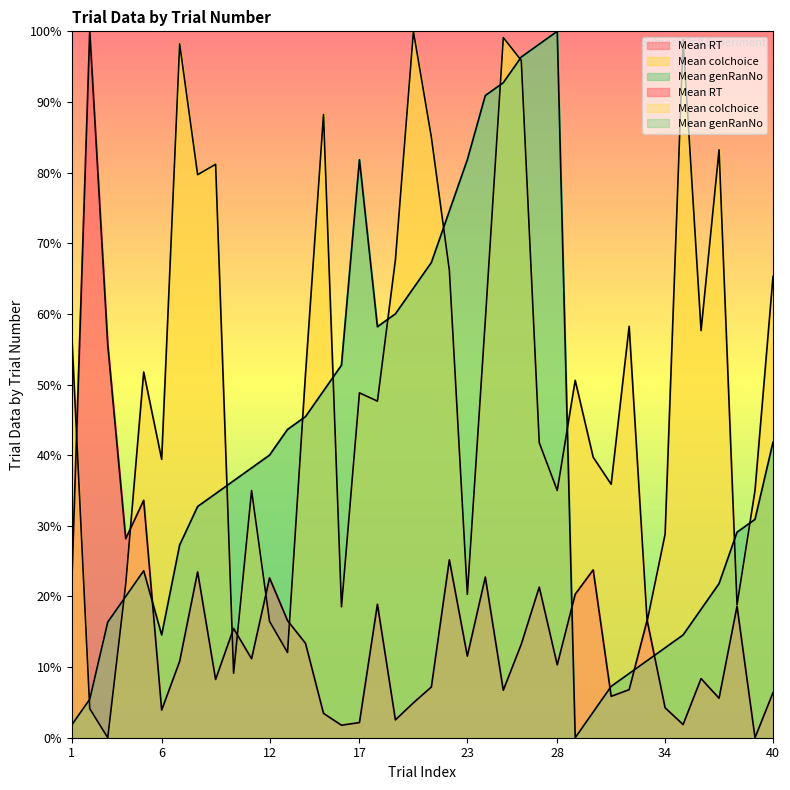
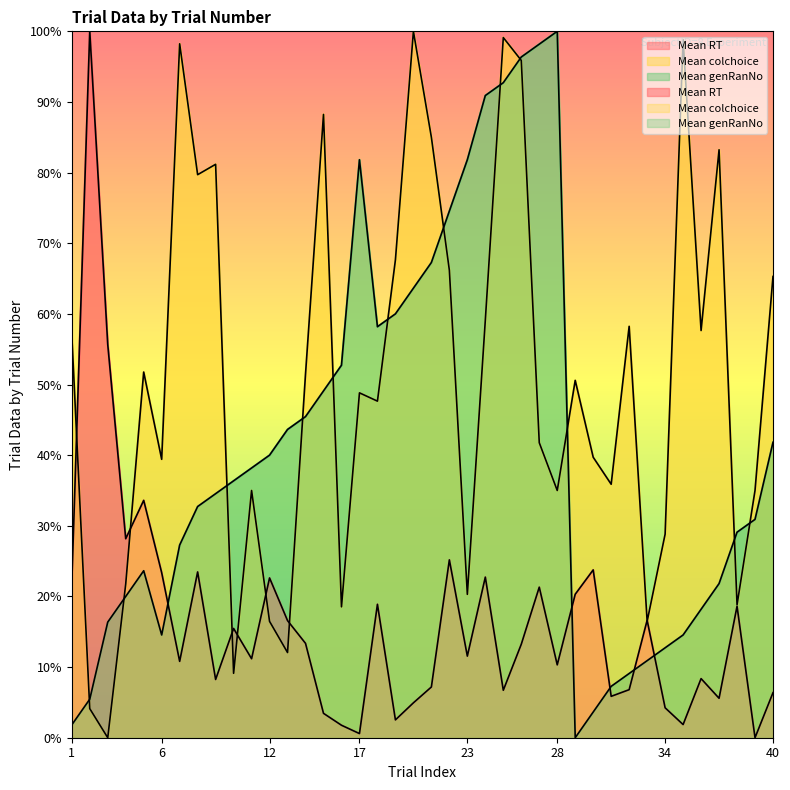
  {
    "Mean RT": {
      "1": "22%",
-     "6": "4%",
+     "6": "23%",
      "12": "23%",
-     "17": "2%",
+     "17": "1%",
      "23": "12%",
      "28": "10%",
      "34": "4%",
      "40": "6%"
    },
    "Mean colchoice": {
      "1": "57%",
      "6": "39%",
      "12": "16%",
      "17": "49%",
      "23": "20%",
      "28": "35%",
      "34": "29%",
      "40": "65%"
    },
    "Mean genRanNo": {
      "1": "2%",
      "6": "15%",
      "12": "40%",
      "17": "82%",
      "23": "82%",
      "28": "100%",
      "34": "13%",
      "40": "42%"
    }
  }
